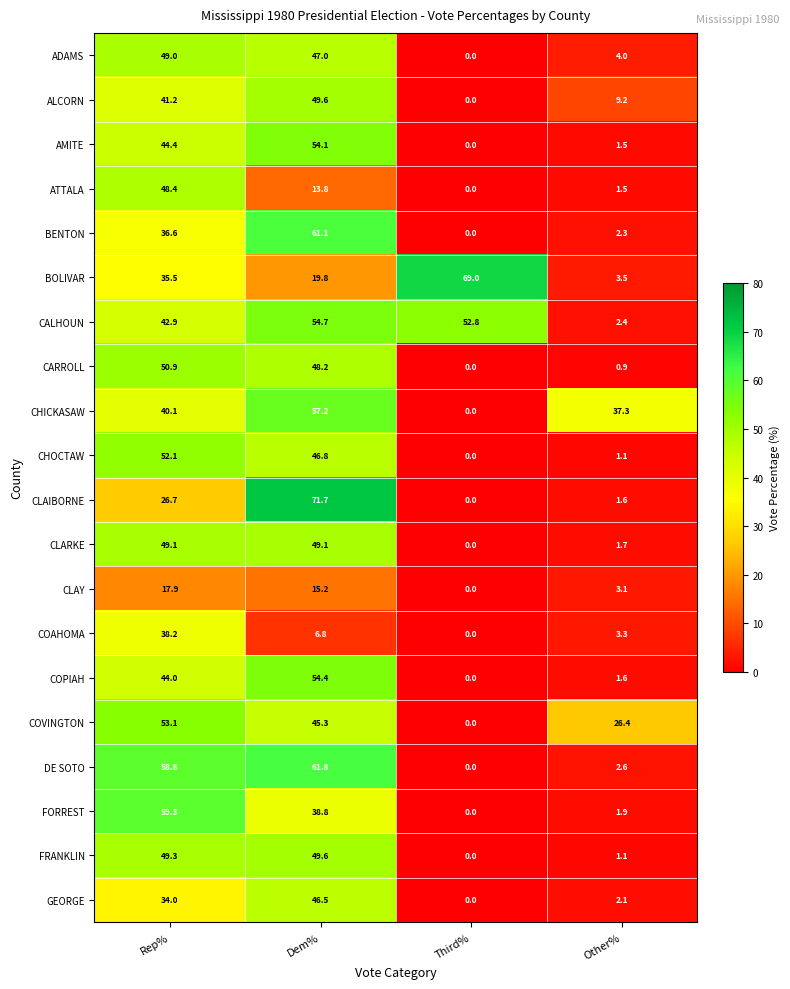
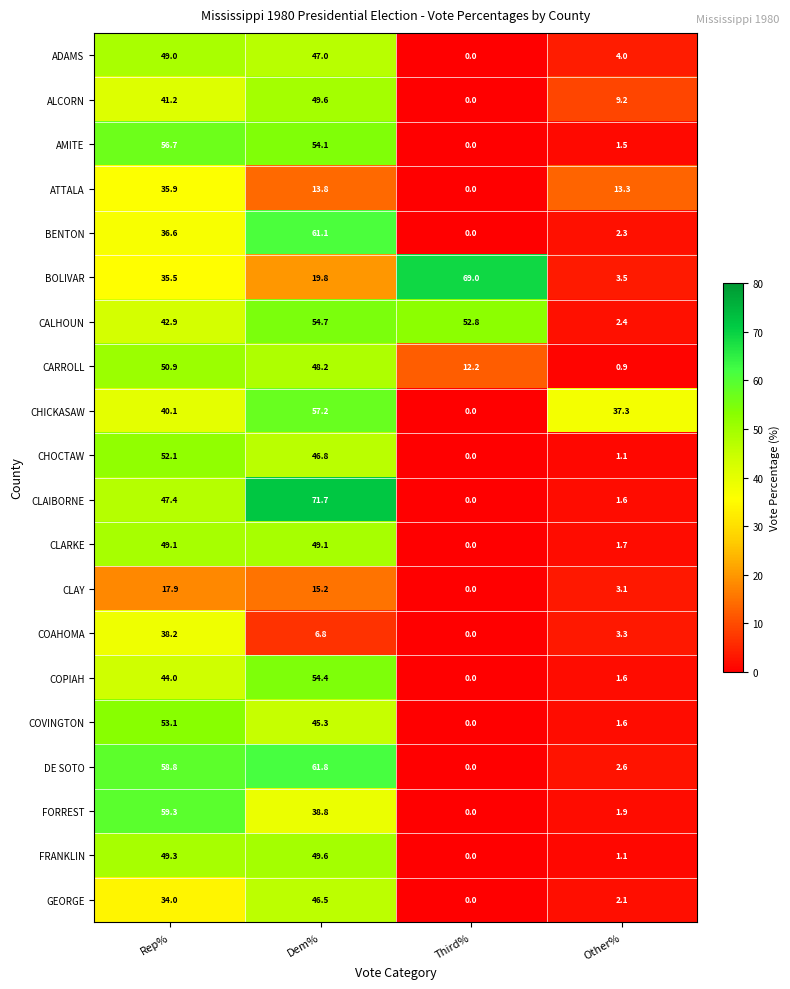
  {
    "ADAMS": {
      "Rep%": 49.0,
      "Dem%": 47.0,
      "Third%": 0.0,
      "Other%": 4.0
    },
    "ALCORN": {
      "Rep%": 41.2,
      "Dem%": 49.6,
      "Third%": 0.0,
      "Other%": 9.2
    },
    "AMITE": {
-     "Rep%": 44.4,
+     "Rep%": 56.7,
      "Dem%": 54.1,
      "Third%": 0.0,
      "Other%": 1.5
    },
    "ATTALA": {
-     "Rep%": 48.4,
+     "Rep%": 35.9,
      "Dem%": 13.8,
      "Third%": 0.0,
-     "Other%": 1.5
+     "Other%": 13.3
    },
    "BENTON": {
      "Rep%": 36.6,
      "Dem%": 61.1,
      "Third%": 0.0,
      "Other%": 2.3
    },
    "BOLIVAR": {
      "Rep%": 35.5,
      "Dem%": 19.8,
      "Third%": 69.0,
      "Other%": 3.5
    },
    "CALHOUN": {
      "Rep%": 42.9,
      "Dem%": 54.7,
      "Third%": 52.8,
      "Other%": 2.4
    },
    "CARROLL": {
      "Rep%": 50.9,
      "Dem%": 48.2,
-     "Third%": 0.0,
+     "Third%": 12.2,
      "Other%": 0.9
    },
    "CHICKASAW": {
      "Rep%": 40.1,
      "Dem%": 57.2,
      "Third%": 0.0,
      "Other%": 37.3
    },
    "CHOCTAW": {
      "Rep%": 52.1,
      "Dem%": 46.8,
      "Third%": 0.0,
      "Other%": 1.1
    },
    "CLAIBORNE": {
-     "Rep%": 26.7,
+     "Rep%": 47.4,
      "Dem%": 71.7,
      "Third%": 0.0,
      "Other%": 1.6
    },
    "CLARKE": {
      "Rep%": 49.1,
      "Dem%": 49.1,
      "Third%": 0.0,
      "Other%": 1.7
    },
    "CLAY": {
      "Rep%": 17.9,
      "Dem%": 15.2,
      "Third%": 0.0,
      "Other%": 3.1
    },
    "COAHOMA": {
      "Rep%": 38.2,
      "Dem%": 6.8,
      "Third%": 0.0,
      "Other%": 3.3
    },
    "COPIAH": {
      "Rep%": 44.0,
      "Dem%": 54.4,
      "Third%": 0.0,
      "Other%": 1.6
    },
    "COVINGTON": {
      "Rep%": 53.1,
      "Dem%": 45.3,
      "Third%": 0.0,
-     "Other%": 26.4
+     "Other%": 1.6
    },
    "DE SOTO": {
      "Rep%": 58.8,
      "Dem%": 61.8,
      "Third%": 0.0,
      "Other%": 2.6
    },
    "FORREST": {
      "Rep%": 59.3,
      "Dem%": 38.8,
      "Third%": 0.0,
      "Other%": 1.9
    },
    "FRANKLIN": {
      "Rep%": 49.3,
      "Dem%": 49.6,
      "Third%": 0.0,
      "Other%": 1.1
    },
    "GEORGE": {
      "Rep%": 34.0,
      "Dem%": 46.5,
      "Third%": 0.0,
      "Other%": 2.1
    }
  }
